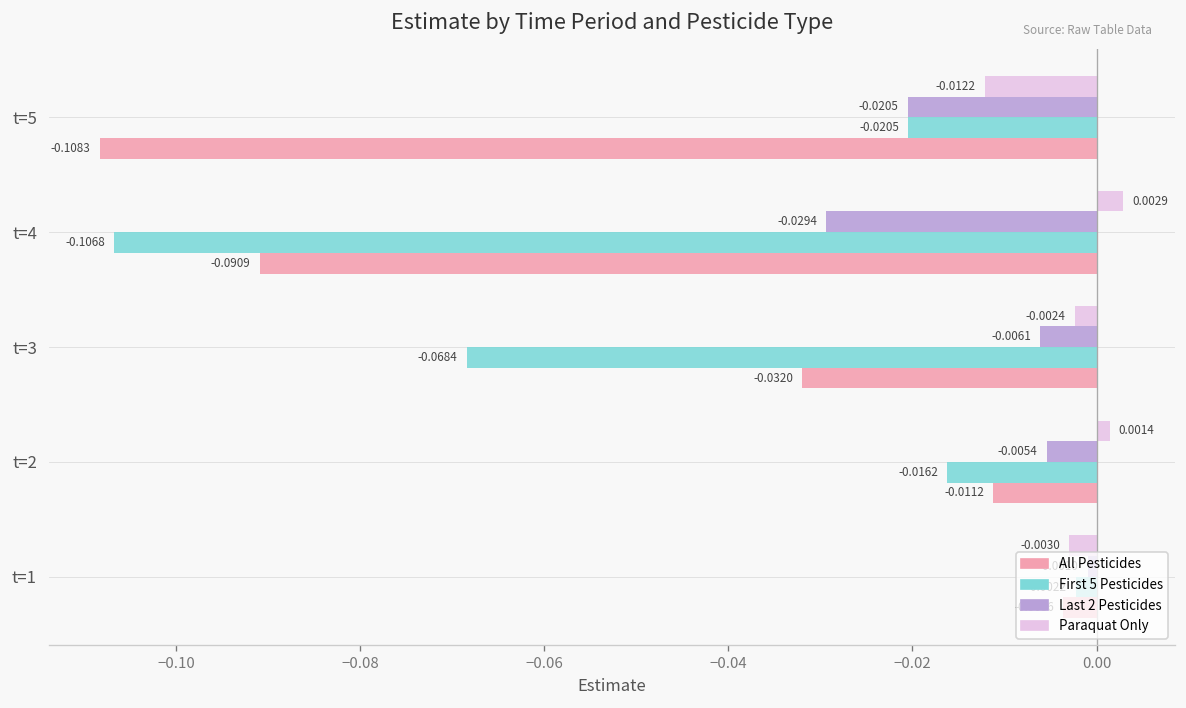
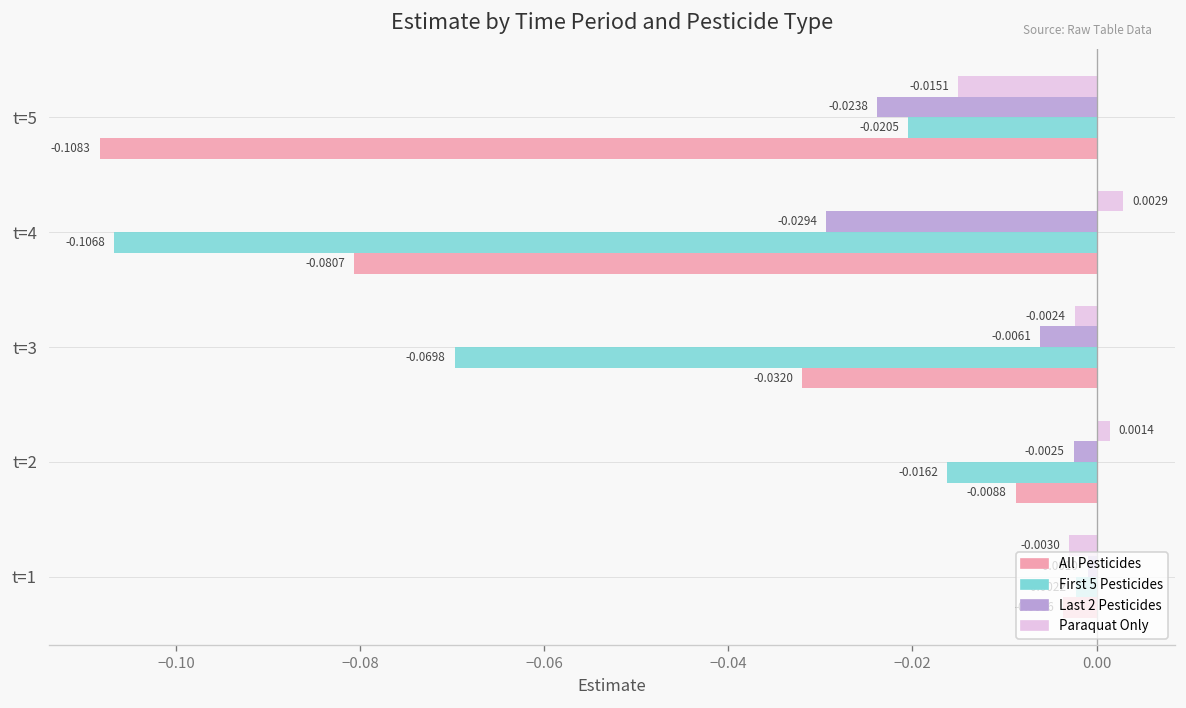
  {
    "All Pesticides": {
      "t=5": -0.1083,
-     "t=4": -0.0909,
+     "t=4": -0.0807,
      "t=3": -0.0320,
-     "t=2": -0.0112
+     "t=2": -0.0088
    },
    "First 5 Pesticides": {
      "t=5": -0.0205,
      "t=4": -0.1068,
-     "t=3": -0.0684,
+     "t=3": -0.0698,
      "t=2": -0.0162
    },
    "Last 2 Pesticides": {
-     "t=5": -0.0205,
+     "t=5": -0.0238,
      "t=4": -0.0294,
      "t=3": -0.0061,
-     "t=2": -0.0054
+     "t=2": -0.0025
    },
    "Paraquat Only": {
-     "t=5": -0.0122,
+     "t=5": -0.0151,
      "t=4": 0.0029,
      "t=3": -0.0024,
      "t=2": 0.0014,
      "t=1": -0.0030
    }
  }
